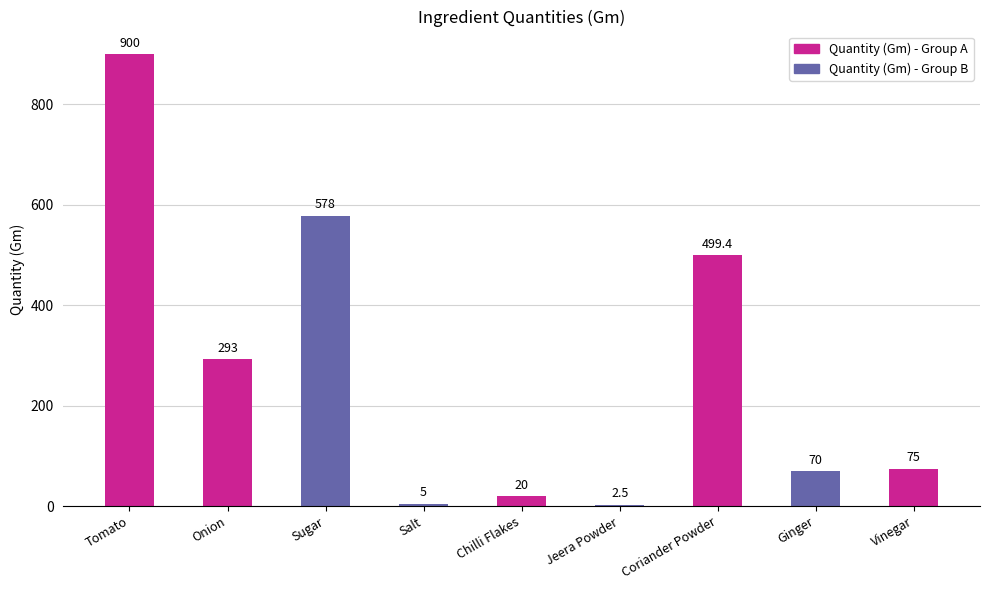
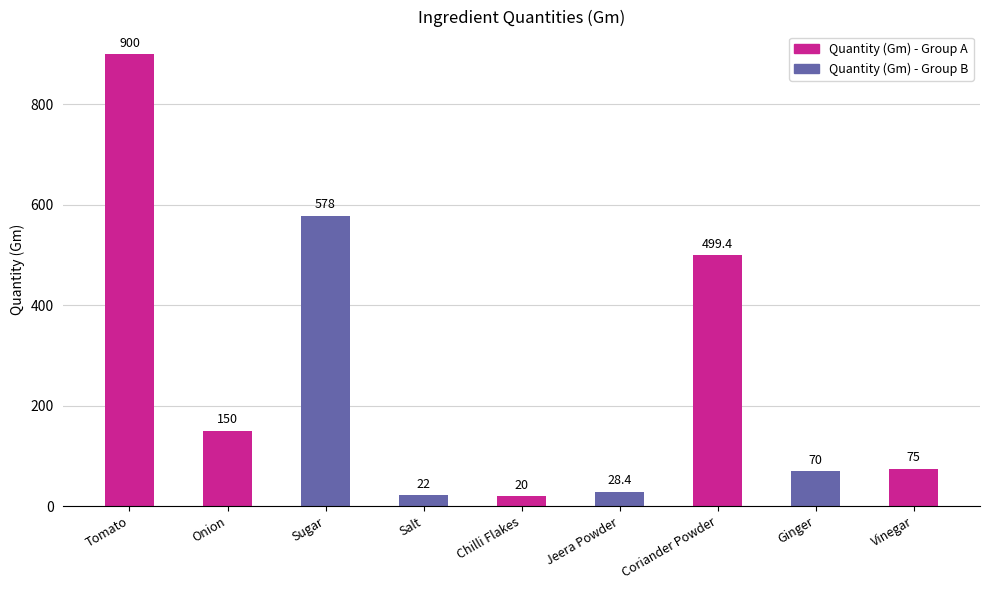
  {
    "Tomato": 900,
-   "Onion": 293,
+   "Onion": 150,
    "Sugar": 578,
-   "Salt": 5,
+   "Salt": 22,
    "Chilli Flakes": 20,
-   "Jeera Powder": 2.5,
+   "Jeera Powder": 28.4,
    "Coriander Powder": 499.4,
    "Ginger": 70,
    "Vinegar": 75
  }
